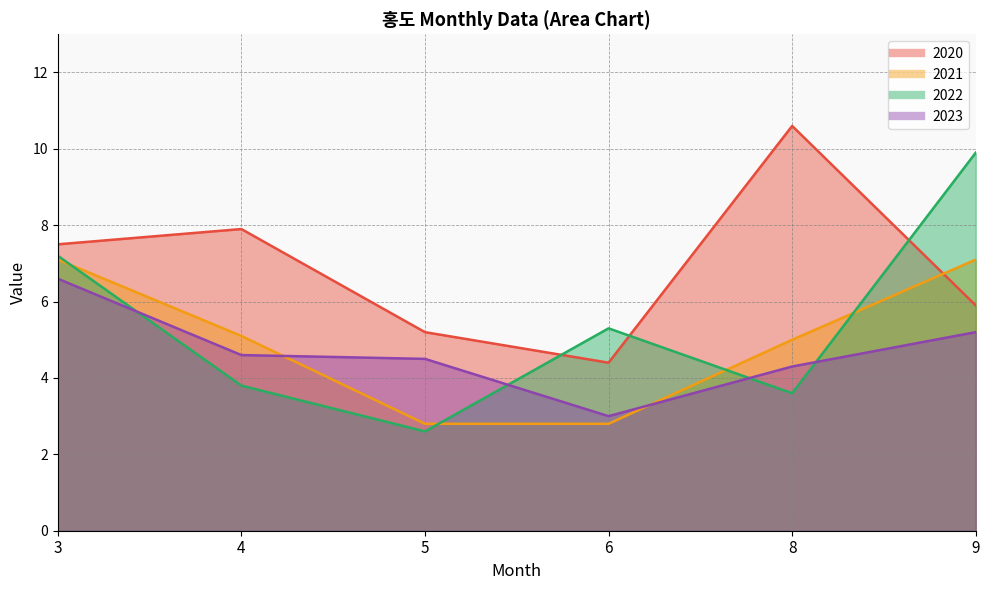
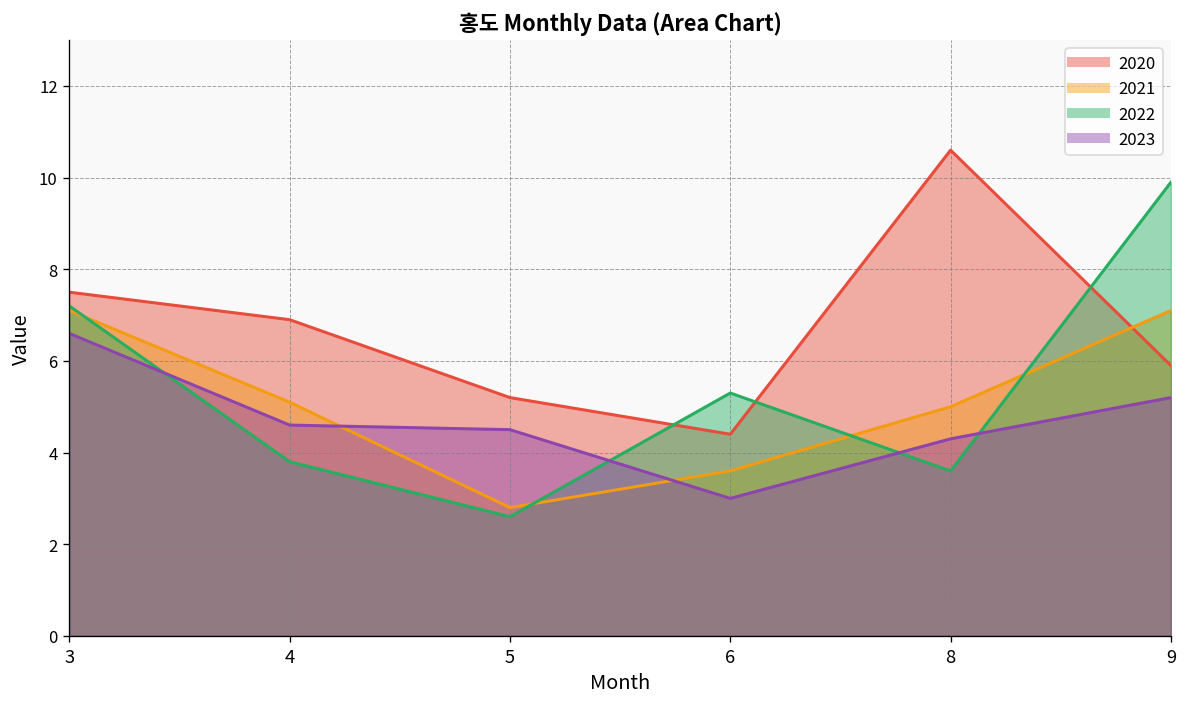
  {
    "2020": {
      "3": 7.5,
-     "4": 7.9,
+     "4": 6.9,
      "5": 5.2,
      "6": 4.4,
      "8": 10.6,
      "9": 5.9
    },
    "2021": {
      "3": 7.1,
      "4": 5.1,
      "5": 2.8,
-     "6": 2.8,
+     "6": 3.6,
      "8": 5.0,
      "9": 7.1
    },
    "2022": {
      "3": 7.2,
      "4": 3.8,
      "5": 2.6,
      "6": 5.3,
      "8": 3.6,
      "9": 9.9
    },
    "2023": {
      "3": 6.6,
      "4": 4.6,
      "5": 4.5,
      "6": 3.0,
      "8": 4.3,
      "9": 5.2
    }
  }
